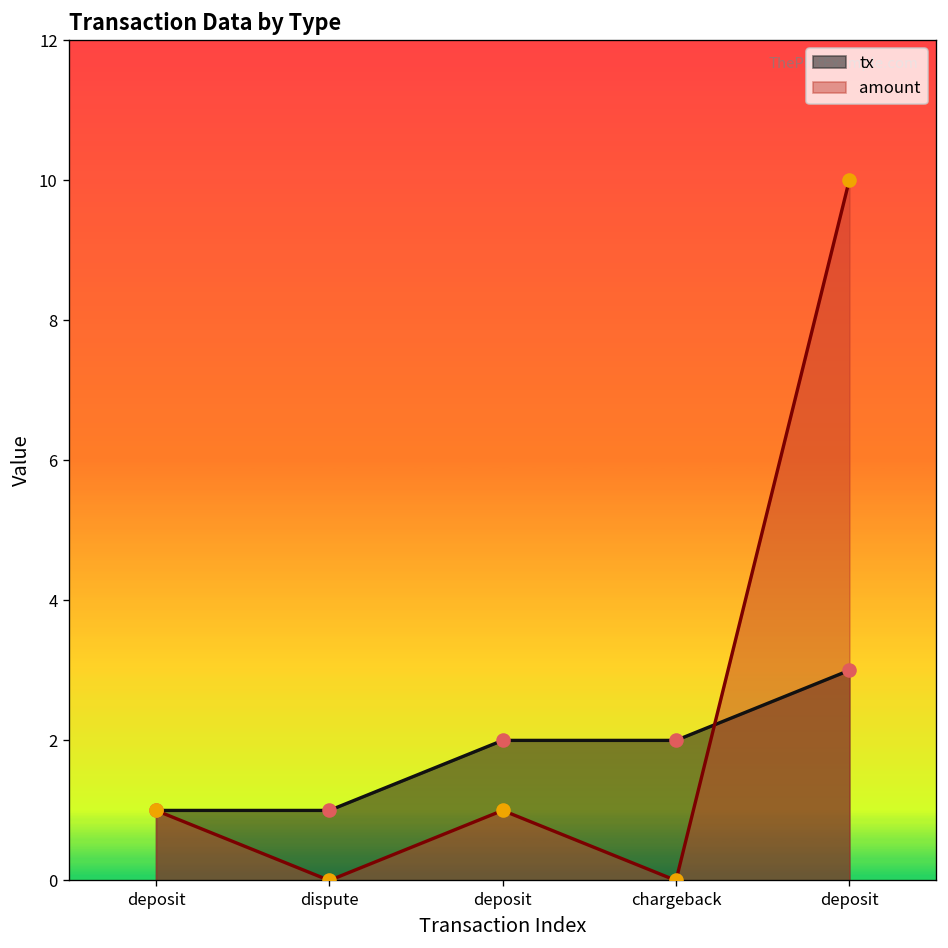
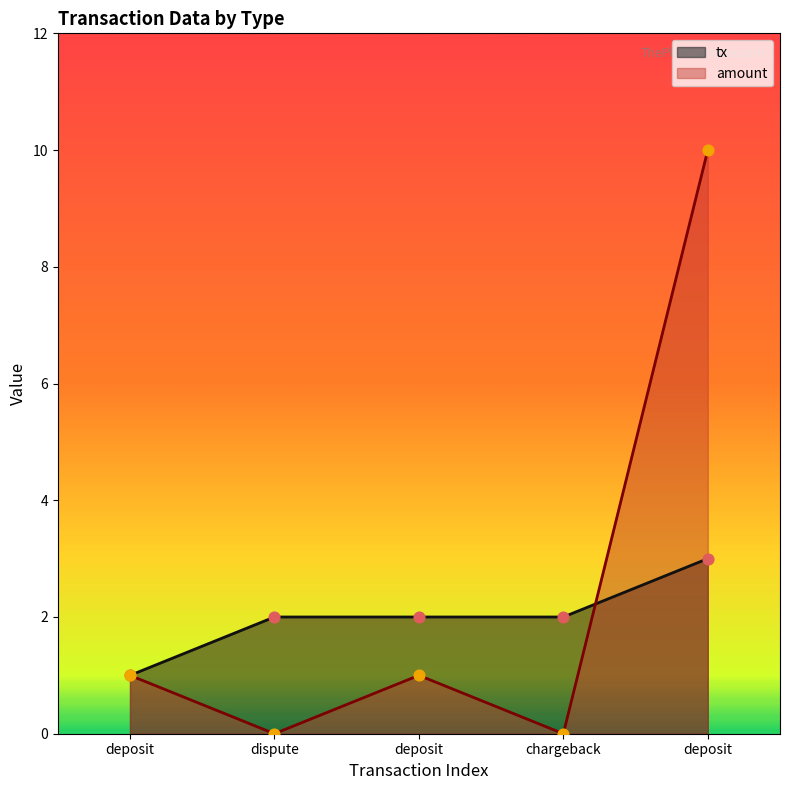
  {
    "tx": {
-     "dispute": 1,
+     "dispute": 2,
      "chargeback": 2
    },
    "amount": {
      "dispute": 0,
      "chargeback": 0
    }
  }
